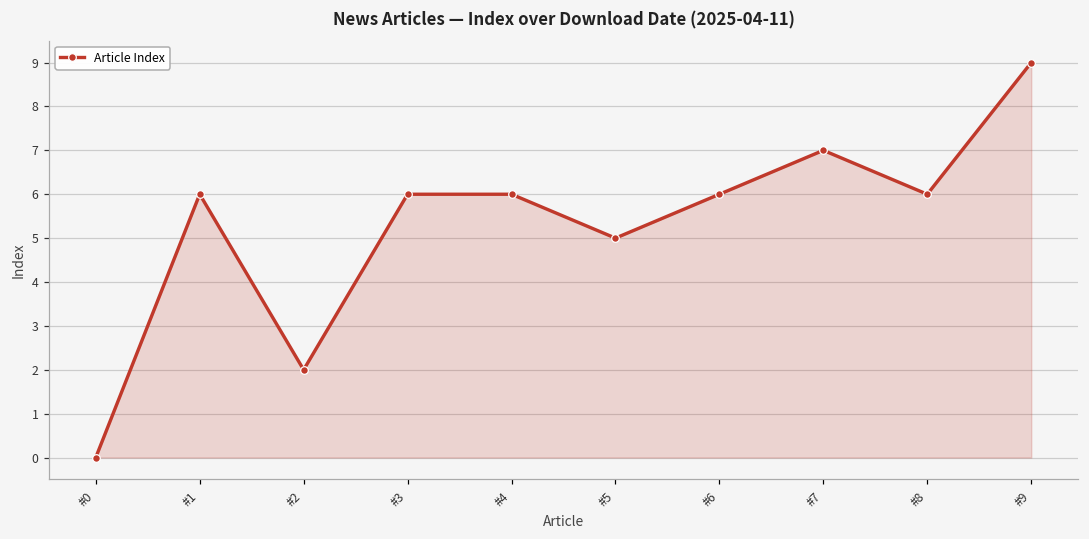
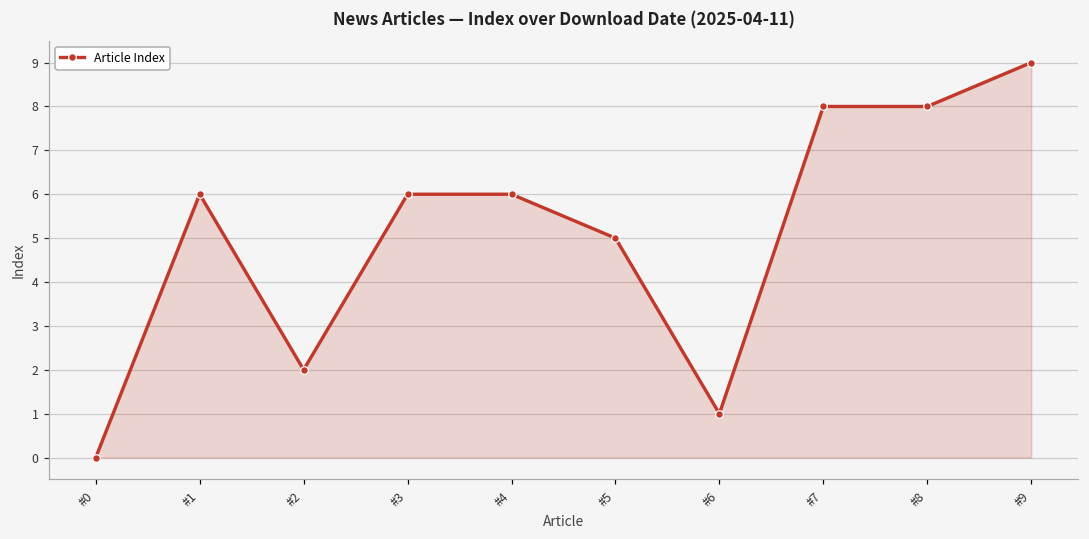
  {
    "#0": 0,
    "#1": 6,
    "#2": 2,
    "#3": 6,
    "#4": 6,
    "#5": 5,
-   "#6": 6,
-   "#7": 7,
-   "#8": 6,
+   "#6": 1,
+   "#7": 8,
+   "#8": 8,
    "#9": 9
  }
